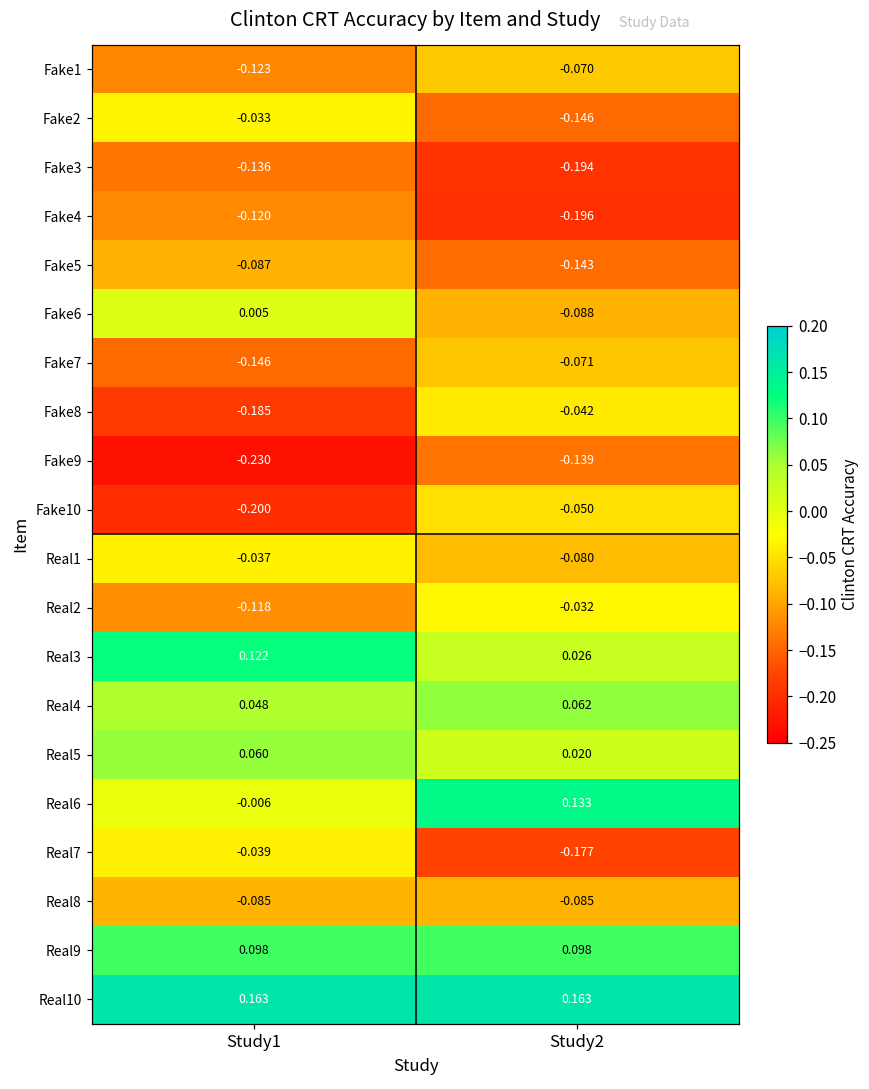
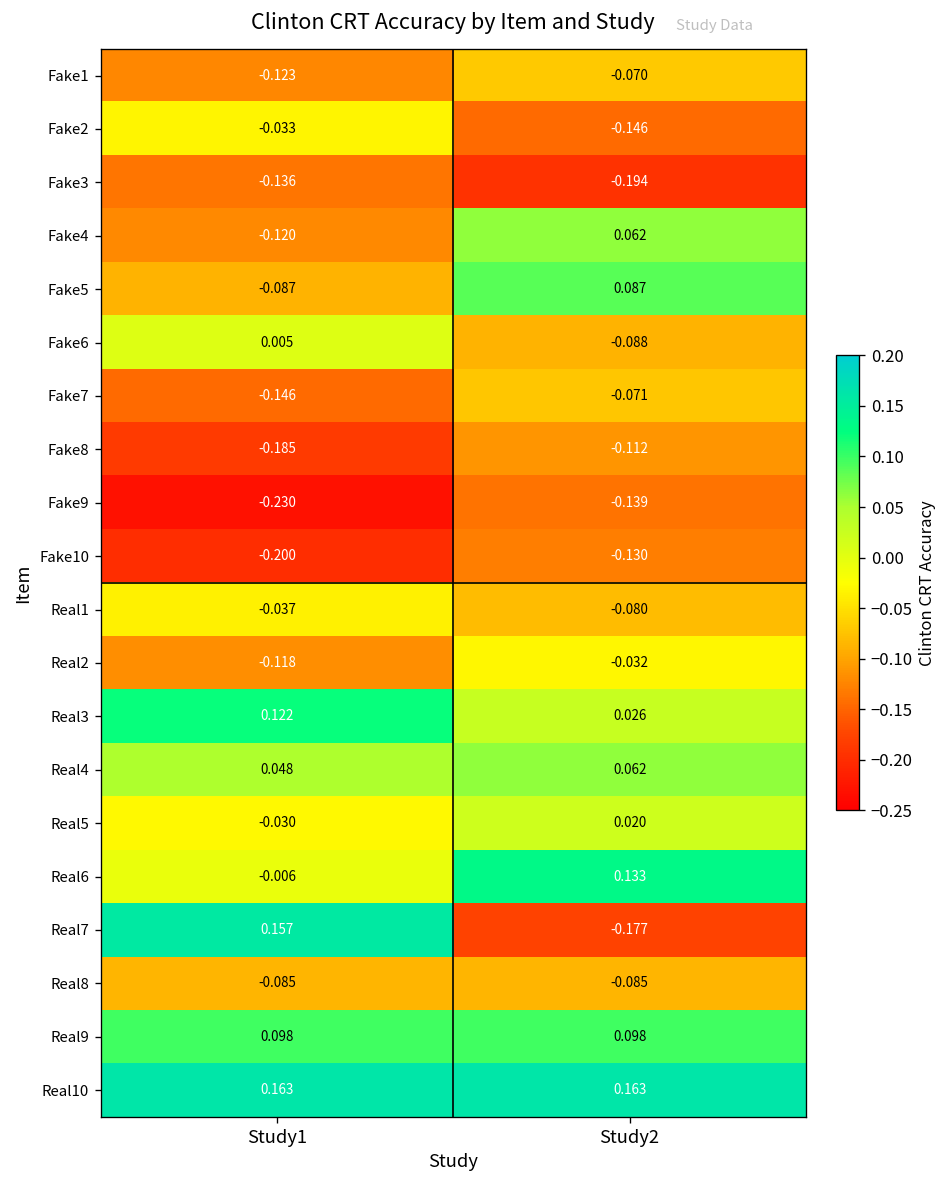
  {
    "Fake1": {
      "Study1": -0.123,
      "Study2": -0.070
    },
    "Fake2": {
      "Study1": -0.033,
      "Study2": -0.146
    },
    "Fake3": {
      "Study1": -0.136,
      "Study2": -0.194
    },
    "Fake4": {
      "Study1": -0.120,
-     "Study2": -0.196
+     "Study2": 0.062
    },
    "Fake5": {
      "Study1": -0.087,
-     "Study2": -0.143
+     "Study2": 0.087
    },
    "Fake6": {
      "Study1": 0.005,
      "Study2": -0.088
    },
    "Fake7": {
      "Study1": -0.146,
      "Study2": -0.071
    },
    "Fake8": {
      "Study1": -0.185,
-     "Study2": -0.042
+     "Study2": -0.112
    },
    "Fake9": {
      "Study1": -0.230,
      "Study2": -0.139
    },
    "Fake10": {
      "Study1": -0.200,
-     "Study2": -0.050
+     "Study2": -0.130
    },
    "Real1": {
      "Study1": -0.037,
      "Study2": -0.080
    },
    "Real2": {
      "Study1": -0.118,
      "Study2": -0.032
    },
    "Real3": {
      "Study1": 0.122,
      "Study2": 0.026
    },
    "Real4": {
      "Study1": 0.048,
      "Study2": 0.062
    },
    "Real5": {
-     "Study1": 0.060,
+     "Study1": -0.030,
      "Study2": 0.020
    },
    "Real6": {
      "Study1": -0.006,
      "Study2": 0.133
    },
    "Real7": {
-     "Study1": -0.039,
+     "Study1": 0.157,
      "Study2": -0.177
    },
    "Real8": {
      "Study1": -0.085,
      "Study2": -0.085
    },
    "Real9": {
      "Study1": 0.098,
      "Study2": 0.098
    },
    "Real10": {
      "Study1": 0.163,
      "Study2": 0.163
    }
  }
